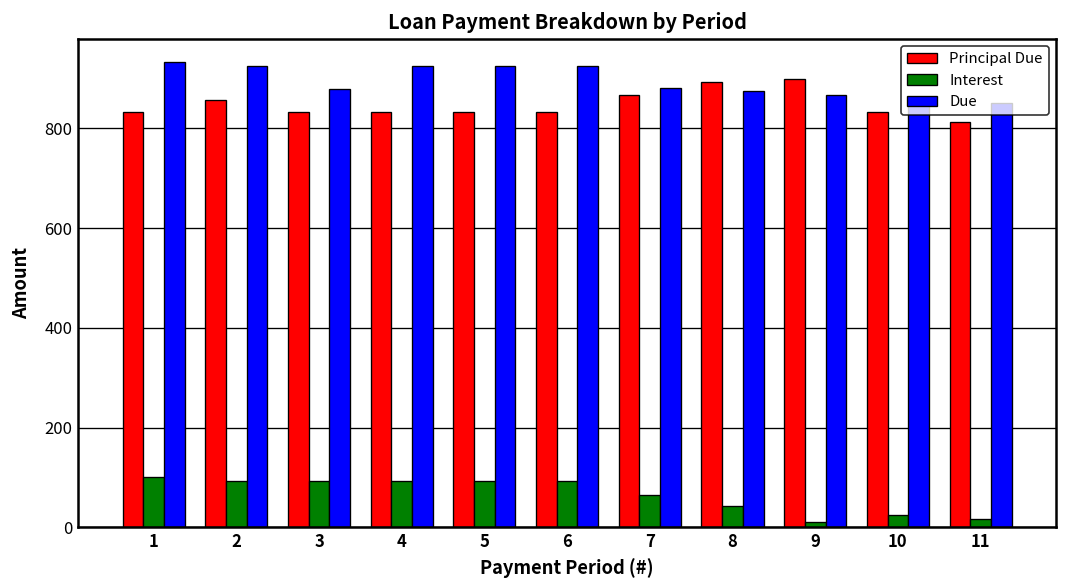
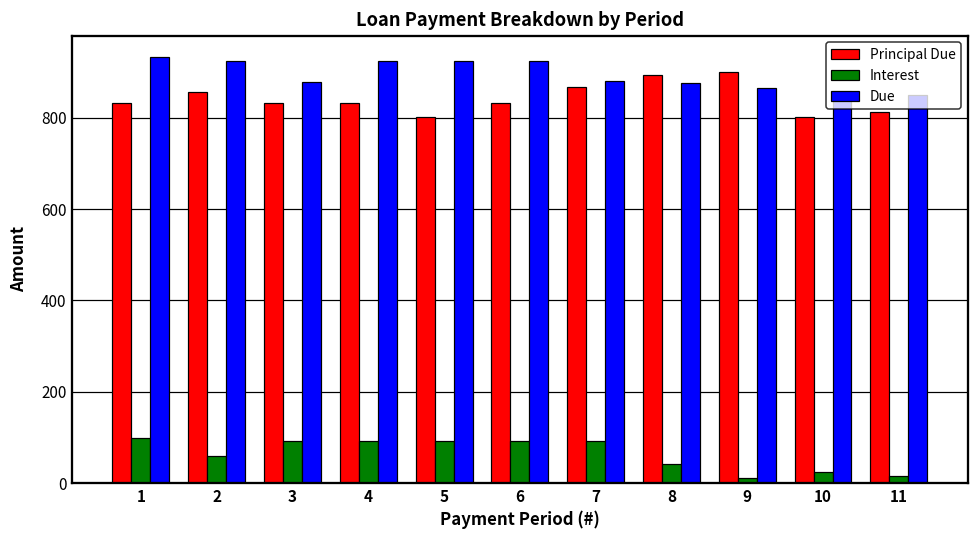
  {
    "Principal Due": {
      "1": 830,
      "2": 860,
      "3": 830,
      "4": 830,
-     "5": 830,
+     "5": 800,
      "6": 830,
      "7": 870,
      "8": 890,
      "9": 900,
-     "10": 830,
+     "10": 800,
      "11": 810
    },
    "Interest": {
      "1": 100,
-     "2": 90,
+     "2": 60,
      "3": 90,
      "4": 90,
      "5": 90,
      "6": 90,
-     "7": 70,
+     "7": 90,
      "8": 40,
      "9": 10,
      "10": 30,
      "11": 20
    },
    "Due": {
      "1": 930,
      "2": 930,
      "3": 880,
      "4": 930,
      "5": 930,
      "6": 930,
      "7": 880,
      "8": 880,
      "9": 870
    }
  }
